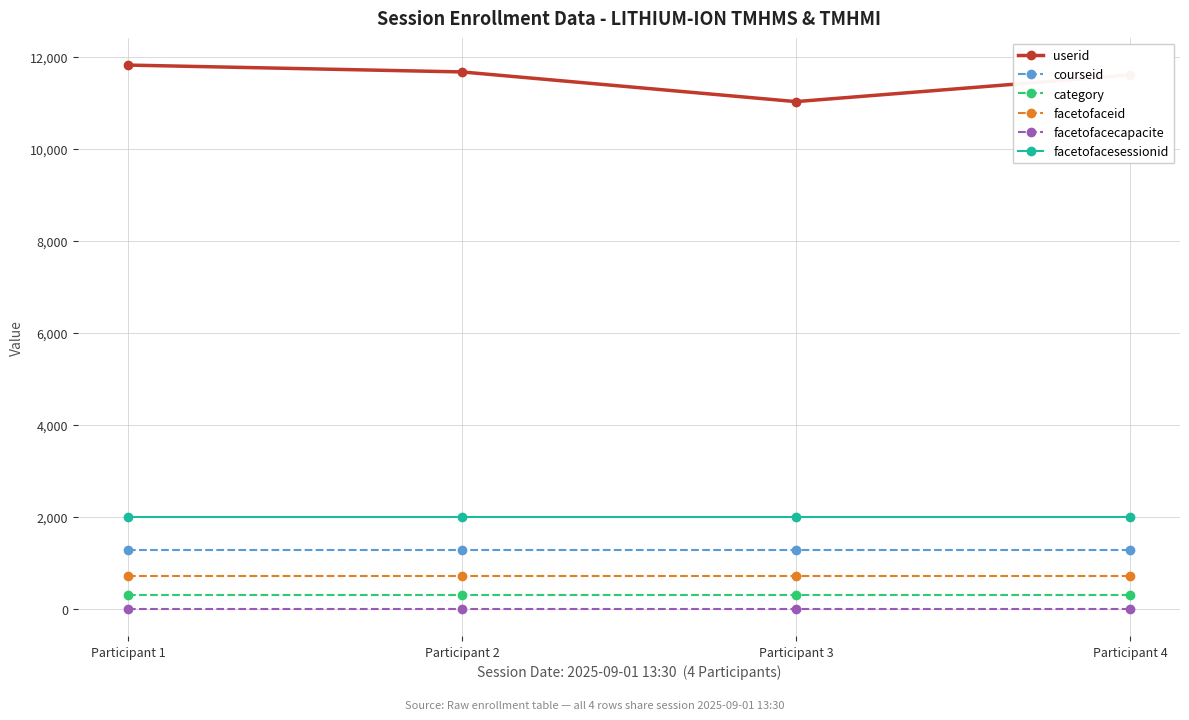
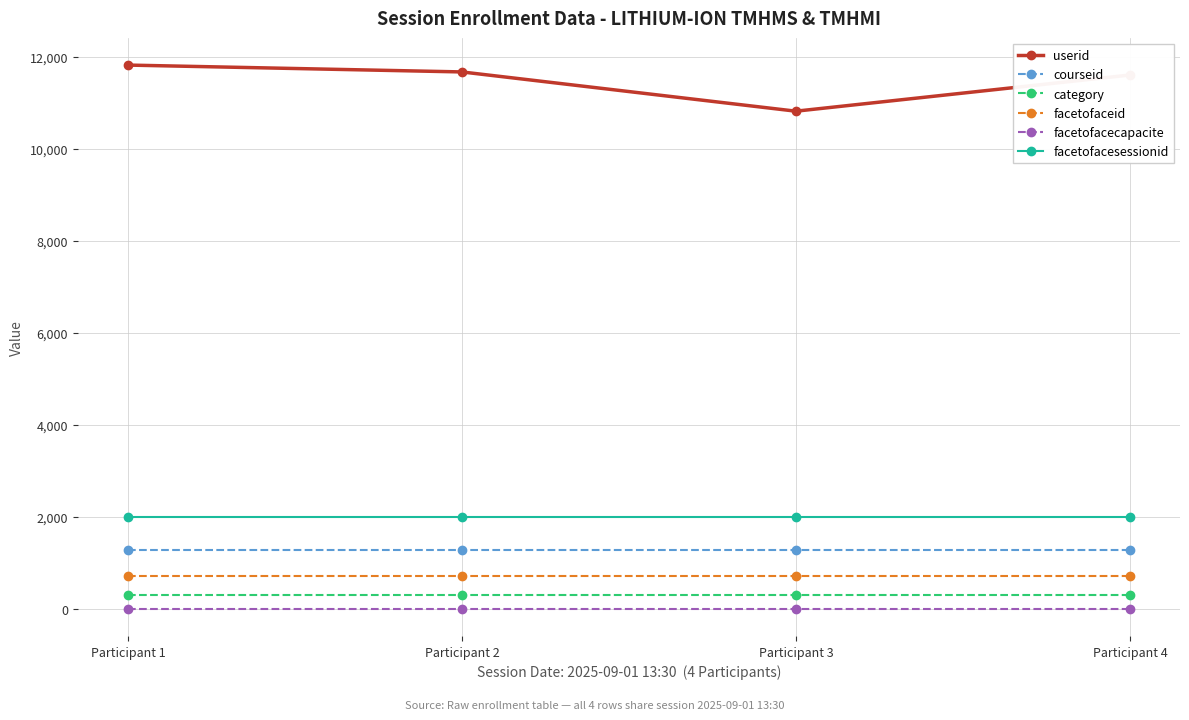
  {
    "userid": {
      "Participant 1": "11,800",
      "Participant 2": "11,700",
-     "Participant 3": "11,000"
+     "Participant 3": "10,800"
    },
    "courseid": {
      "Participant 1": "1,300",
      "Participant 2": "1,300",
      "Participant 3": "1,300",
      "Participant 4": "1,300"
    },
    "facetofaceid": {
      "Participant 1": "700",
      "Participant 2": "700",
      "Participant 3": "700",
      "Participant 4": "700"
    },
    "facetofacecapacite": {
      "Participant 1": "0",
      "Participant 2": "0",
      "Participant 3": "0",
      "Participant 4": "0"
    }
  }
